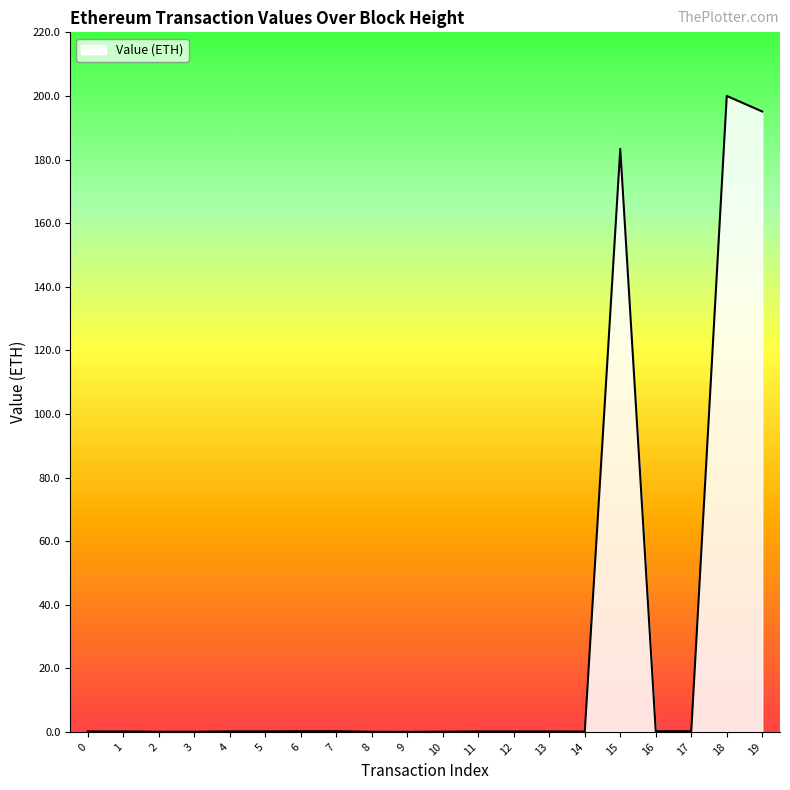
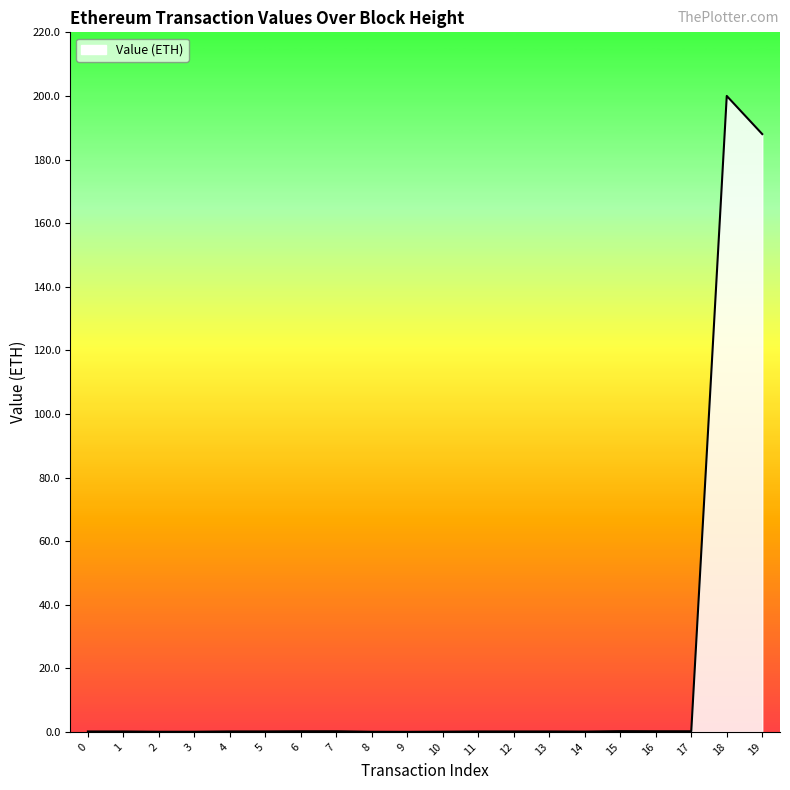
  {
    "0": 0,
    "1": 0,
    "2": 0,
    "3": 0,
    "4": 0,
    "5": 0,
    "6": 0,
    "7": 0,
    "8": 0,
    "9": 0,
    "10": 0,
    "11": 0,
    "12": 0,
    "13": 0,
    "14": 0,
-   "15": 183,
+   "15": 0,
    "16": 0,
    "17": 0,
    "18": 200,
-   "19": 195
+   "19": 188
  }
